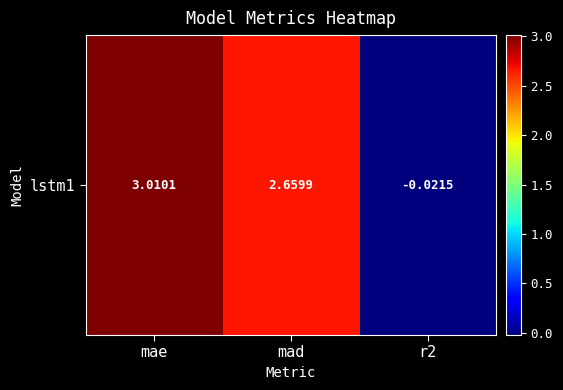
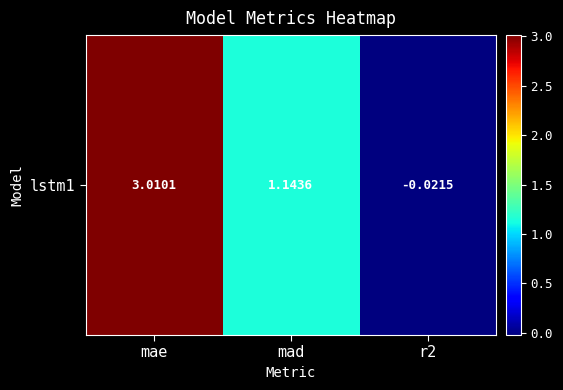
  {
    "lstm1": {
      "mae": 3.0101,
-     "mad": 2.6599,
+     "mad": 1.1436,
      "r2": -0.0215
    }
  }
